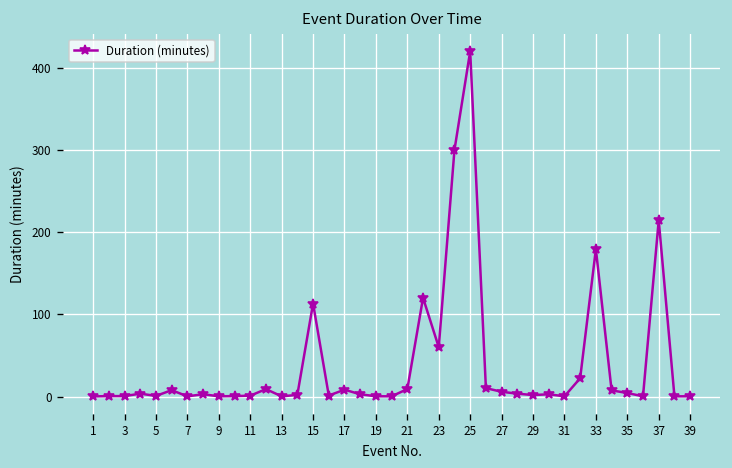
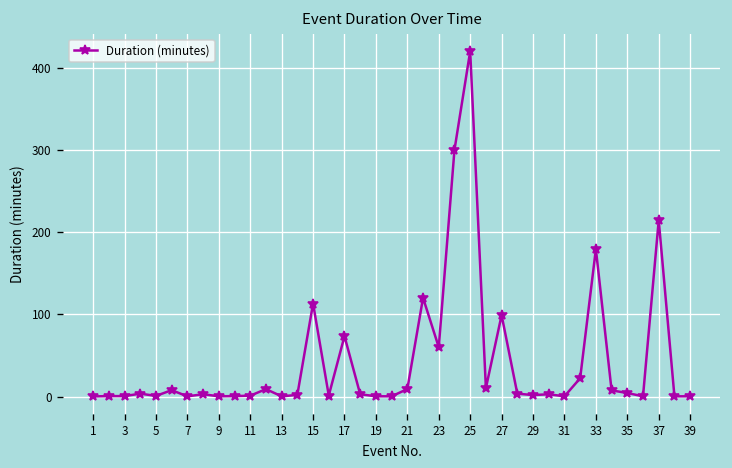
  {
    "1": 0,
    "3": 0,
    "5": 0,
    "7": 0,
    "9": 0,
    "11": 0,
    "13": 0,
    "15": 110,
-   "17": 10,
+   "17": 70,
    "19": 0,
    "21": 10,
    "23": 60,
    "25": 420,
-   "27": 10,
+   "27": 100,
    "29": 0,
    "31": 0,
    "33": 180,
    "35": 0,
    "37": 210,
    "39": 0
  }
